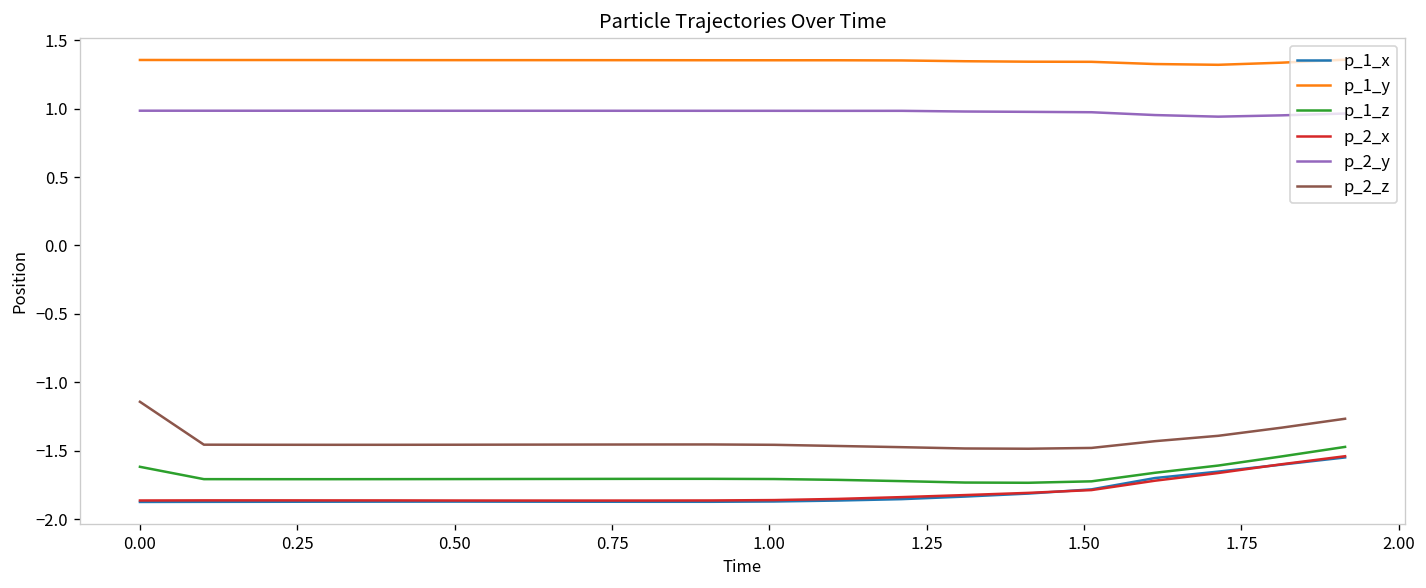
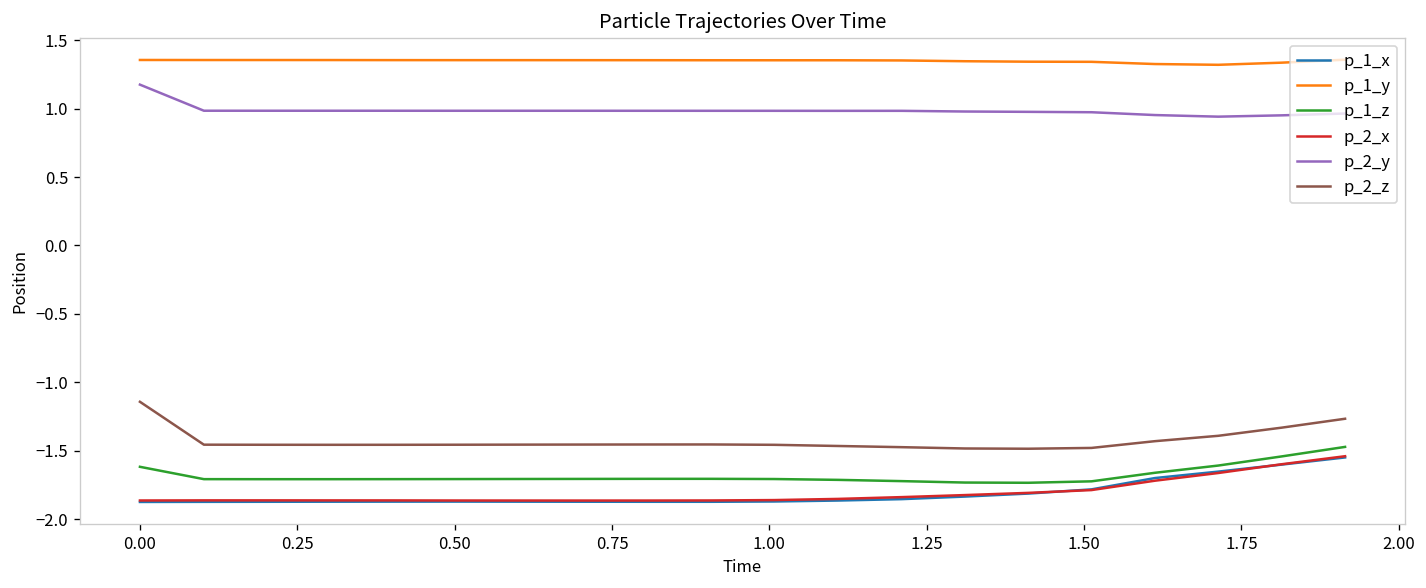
  {
    "p_1_y": {
      "0.00": 1.36
    },
    "p_1_z": {
      "0.00": -1.62
    },
    "p_2_y": {
-     "0.00": 0.98
+     "0.00": 1.18
    },
    "p_2_z": {
      "0.00": -1.14
    }
  }
